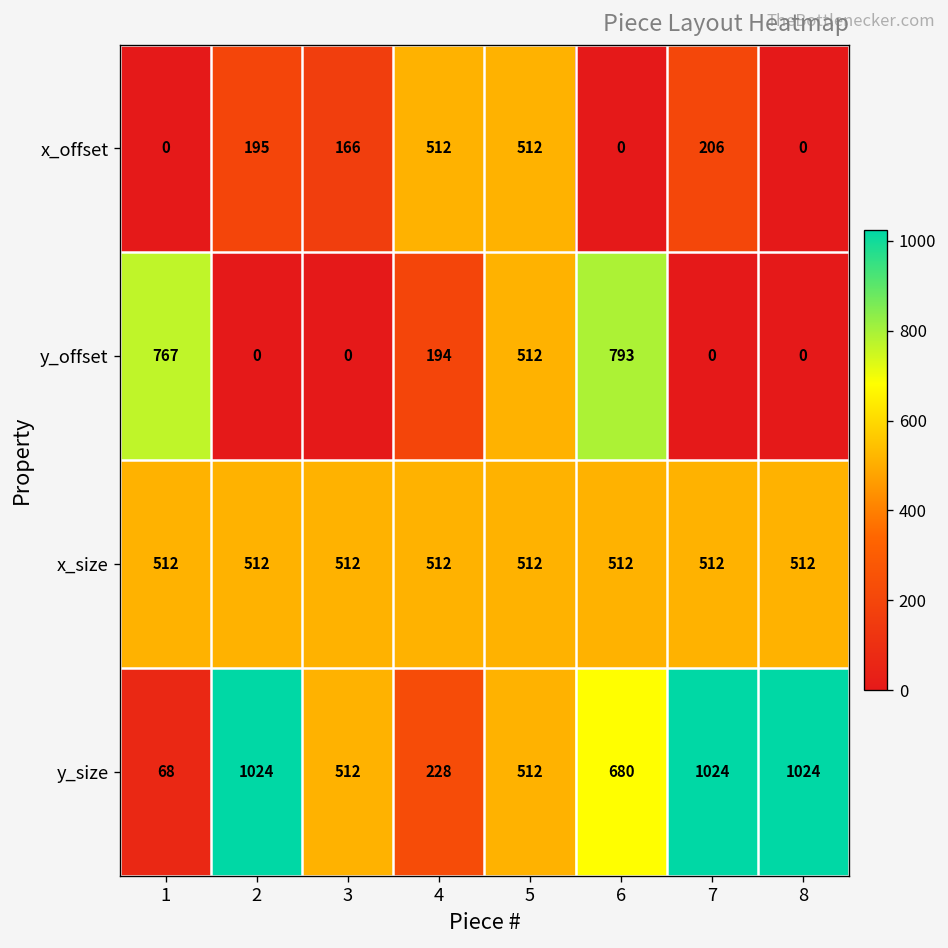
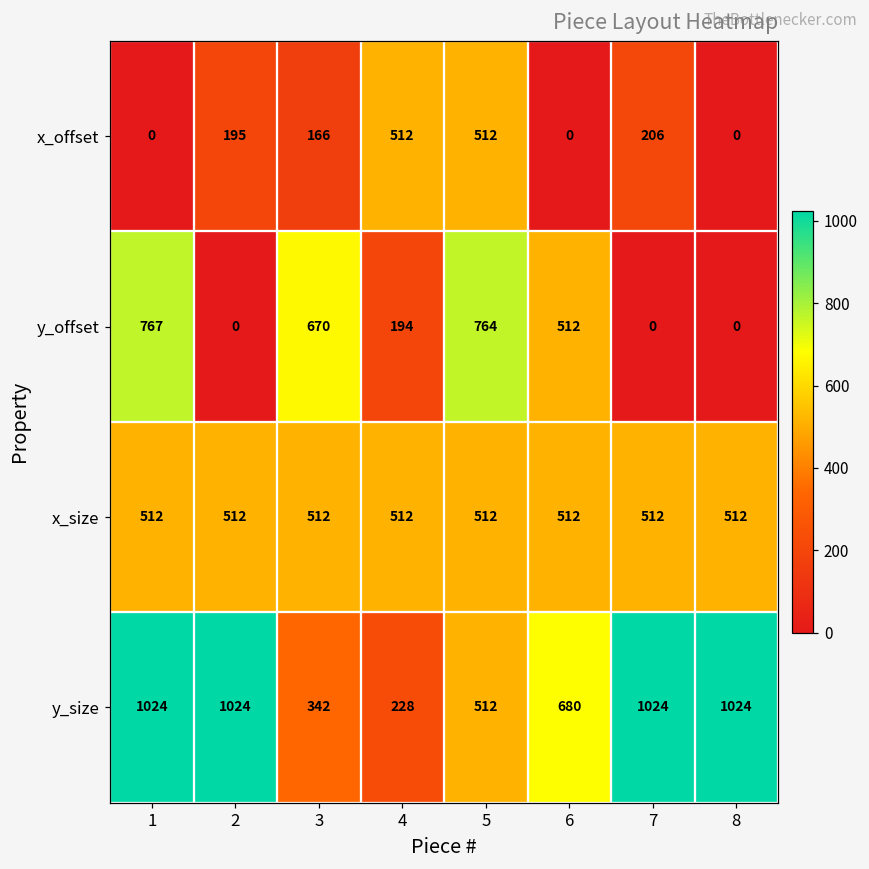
  {
    "x_offset": {
      "1": 0,
      "2": 195,
      "3": 166,
      "4": 512,
      "5": 512,
      "6": 0,
      "7": 206,
      "8": 0
    },
    "y_offset": {
      "1": 767,
      "2": 0,
-     "3": 0,
+     "3": 670,
      "4": 194,
-     "5": 512,
-     "6": 793,
+     "5": 764,
+     "6": 512,
      "7": 0,
      "8": 0
    },
    "x_size": {
      "1": 512,
      "2": 512,
      "3": 512,
      "4": 512,
      "5": 512,
      "6": 512,
      "7": 512,
      "8": 512
    },
    "y_size": {
-     "1": 68,
+     "1": 1024,
      "2": 1024,
-     "3": 512,
+     "3": 342,
      "4": 228,
      "5": 512,
      "6": 680,
      "7": 1024,
      "8": 1024
    }
  }
